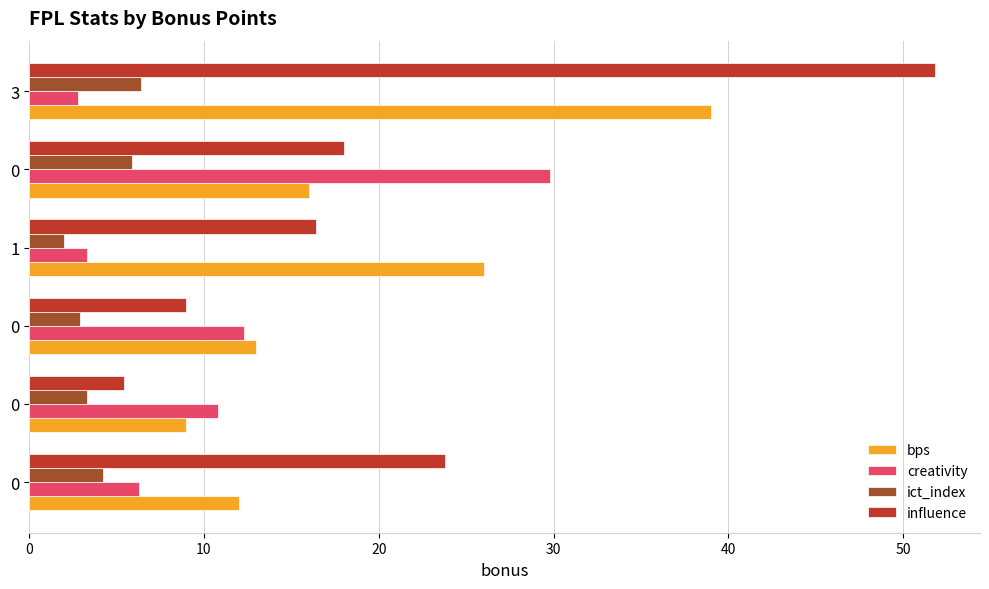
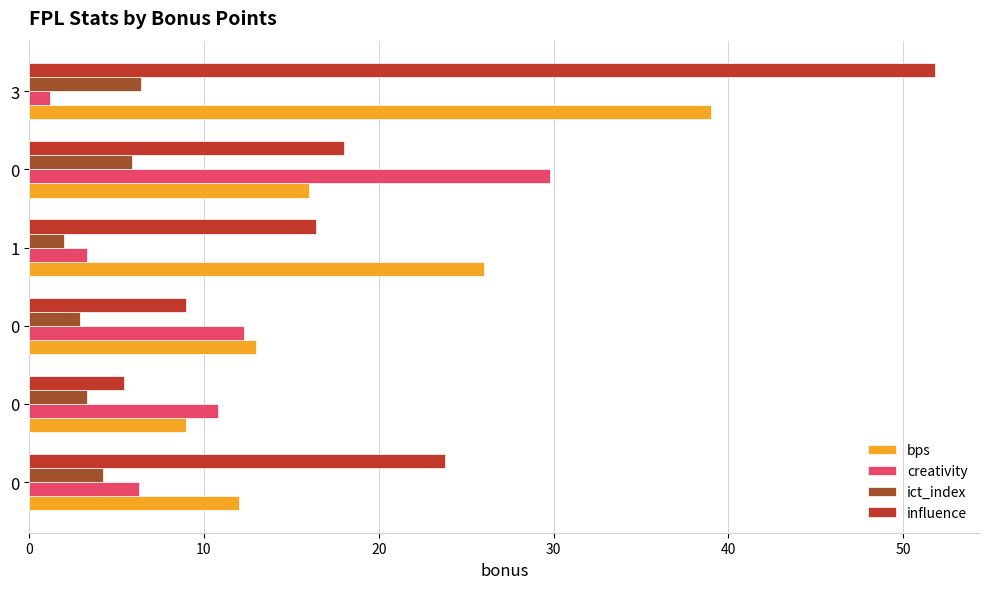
  {
    "bps": {
      "3": 39.0,
      "1": 26.0
    },
    "creativity": {
-     "3": 2.8,
+     "3": 1.2,
      "1": 3.3
    }
  }
